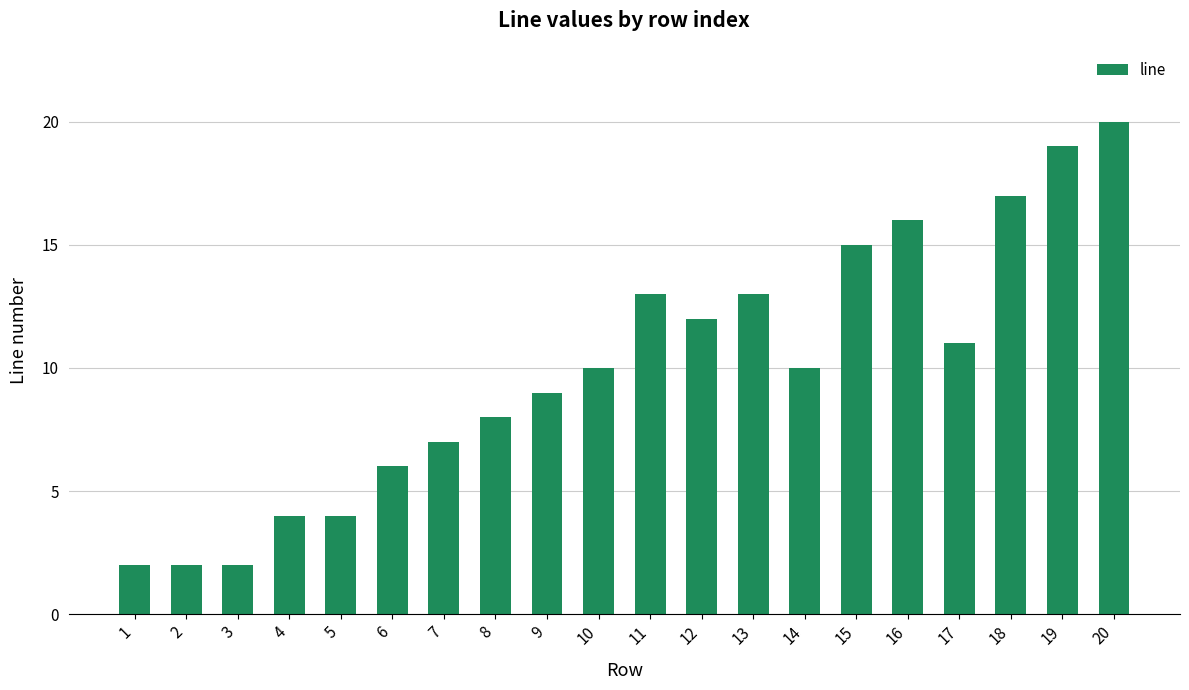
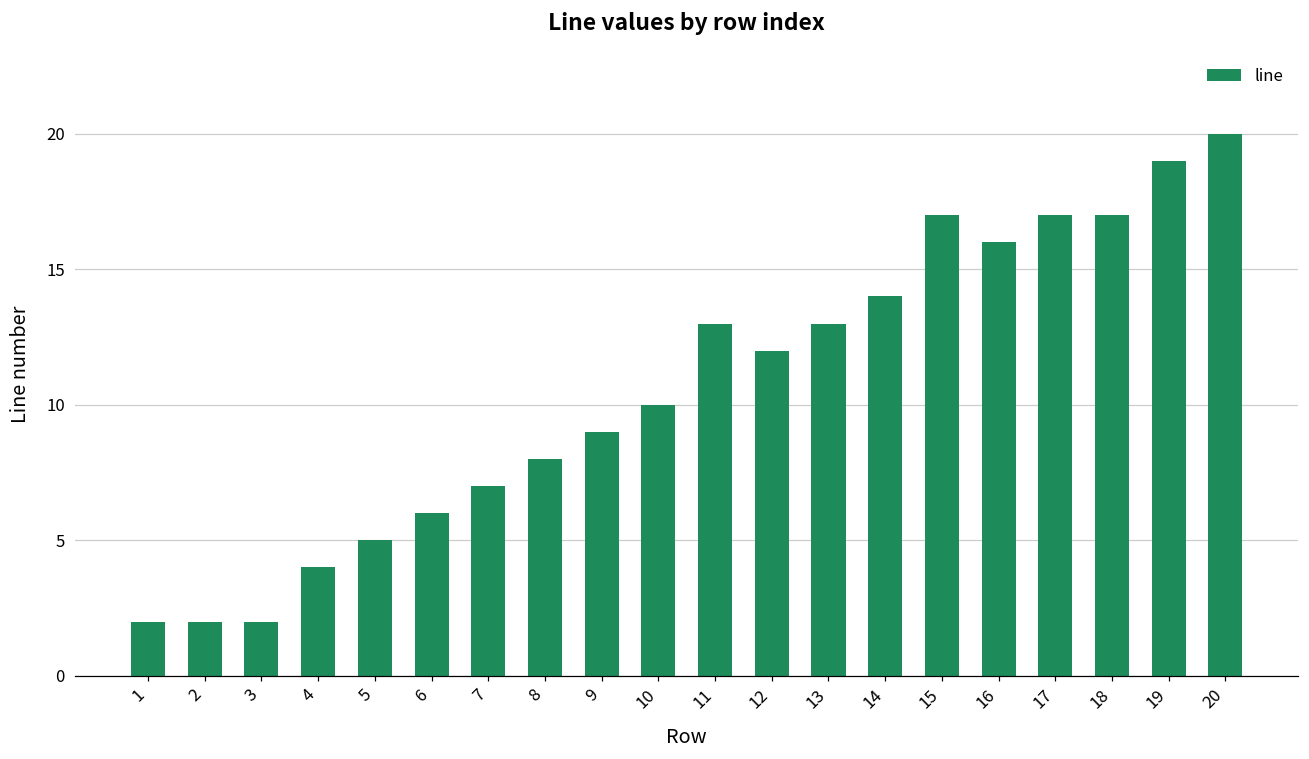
  {
    "1": 2,
    "2": 2,
    "3": 2,
    "4": 4,
-   "5": 4,
+   "5": 5,
    "6": 6,
    "7": 7,
    "8": 8,
    "9": 9,
    "10": 10,
    "11": 13,
    "12": 12,
    "13": 13,
-   "14": 10,
-   "15": 15,
+   "14": 14,
+   "15": 17,
    "16": 16,
-   "17": 11,
+   "17": 17,
    "18": 17,
    "19": 19,
    "20": 20
  }
